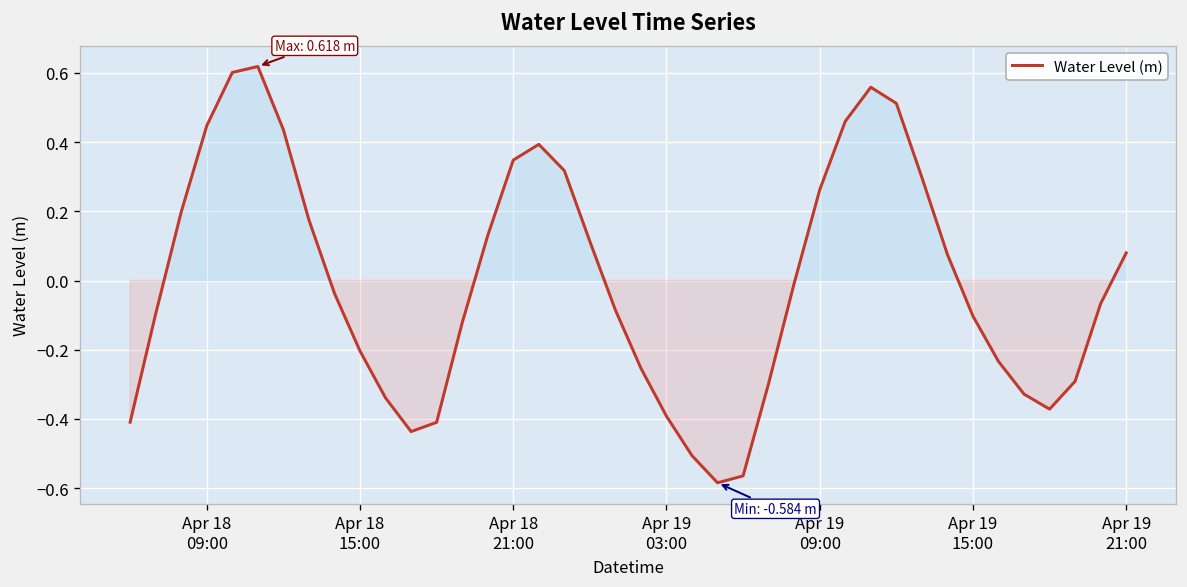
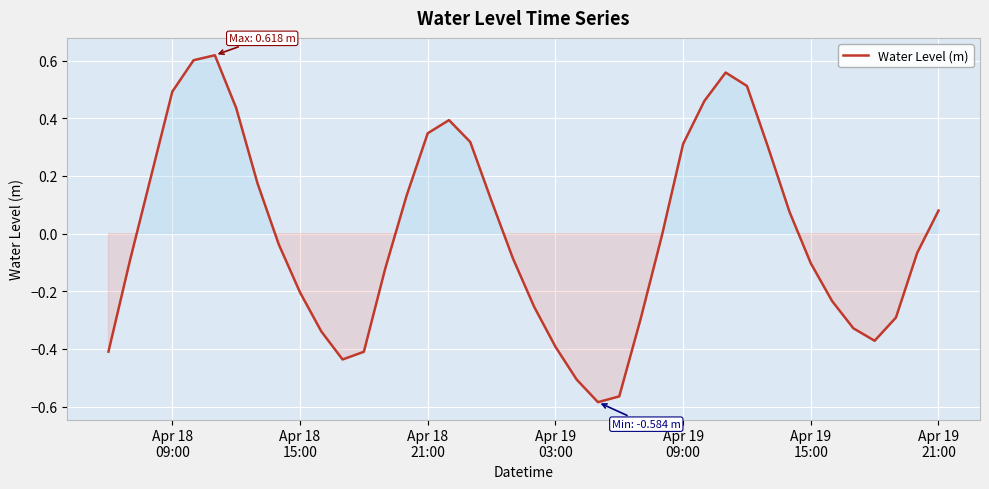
  {
-   "Apr 18 09:00": 0.45,
+   "Apr 18 09:00": 0.49,
    "Apr 18 15:00": -0.20,
    "Apr 18 21:00": 0.35,
    "Apr 19 03:00": -0.39,
-   "Apr 19 09:00": 0.26,
+   "Apr 19 09:00": 0.31,
    "Apr 19 15:00": -0.10,
    "Apr 19 21:00": 0.08
  }
